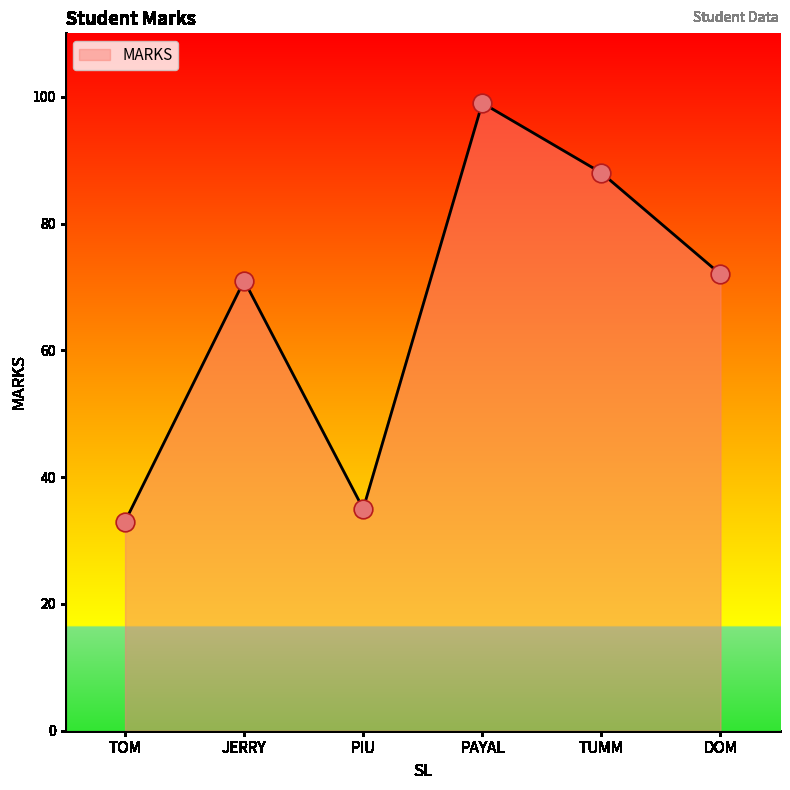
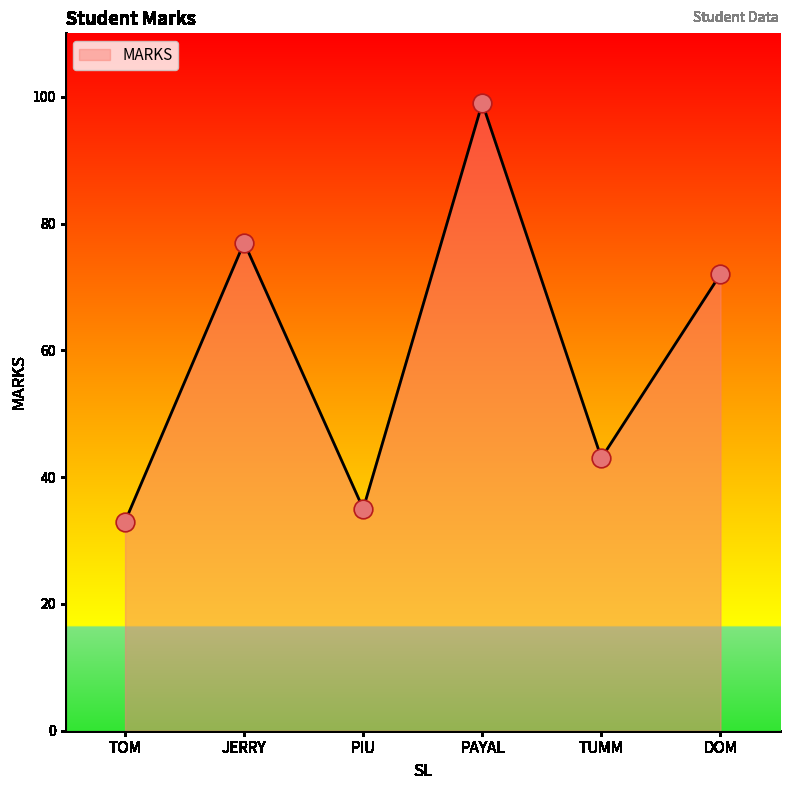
  {
    "TOM": 33,
-   "JERRY": 71,
+   "JERRY": 77,
    "PIU": 35,
    "PAYAL": 99,
-   "TUMM": 88,
+   "TUMM": 43,
    "DOM": 72
  }
